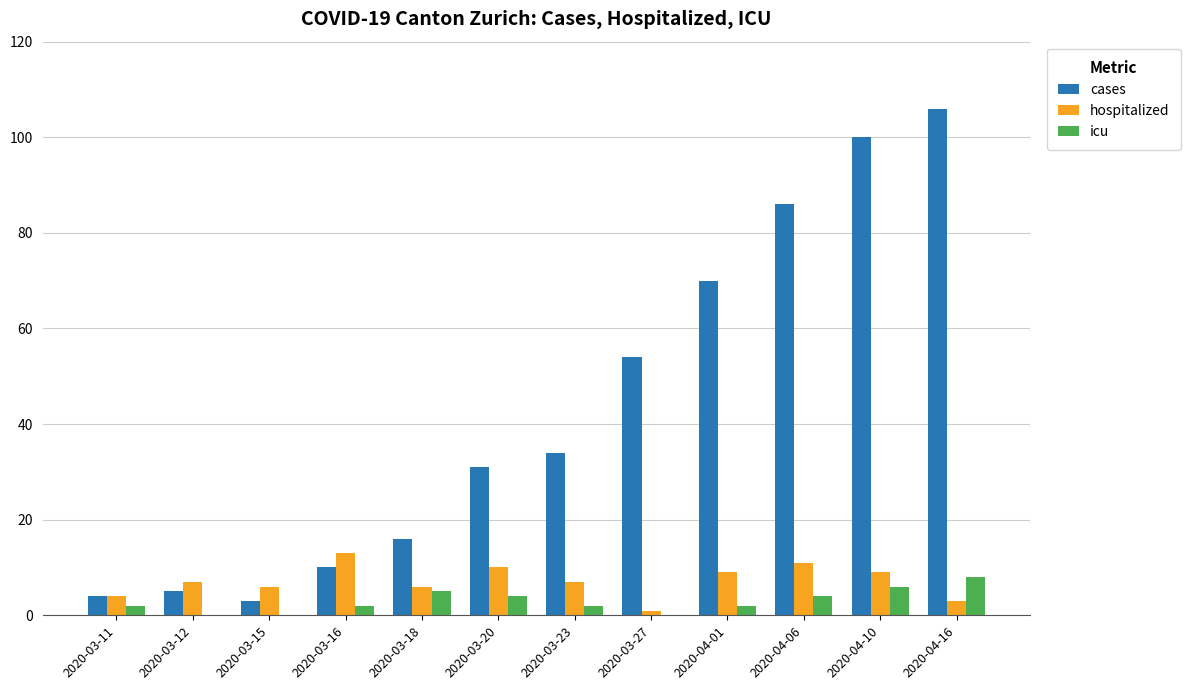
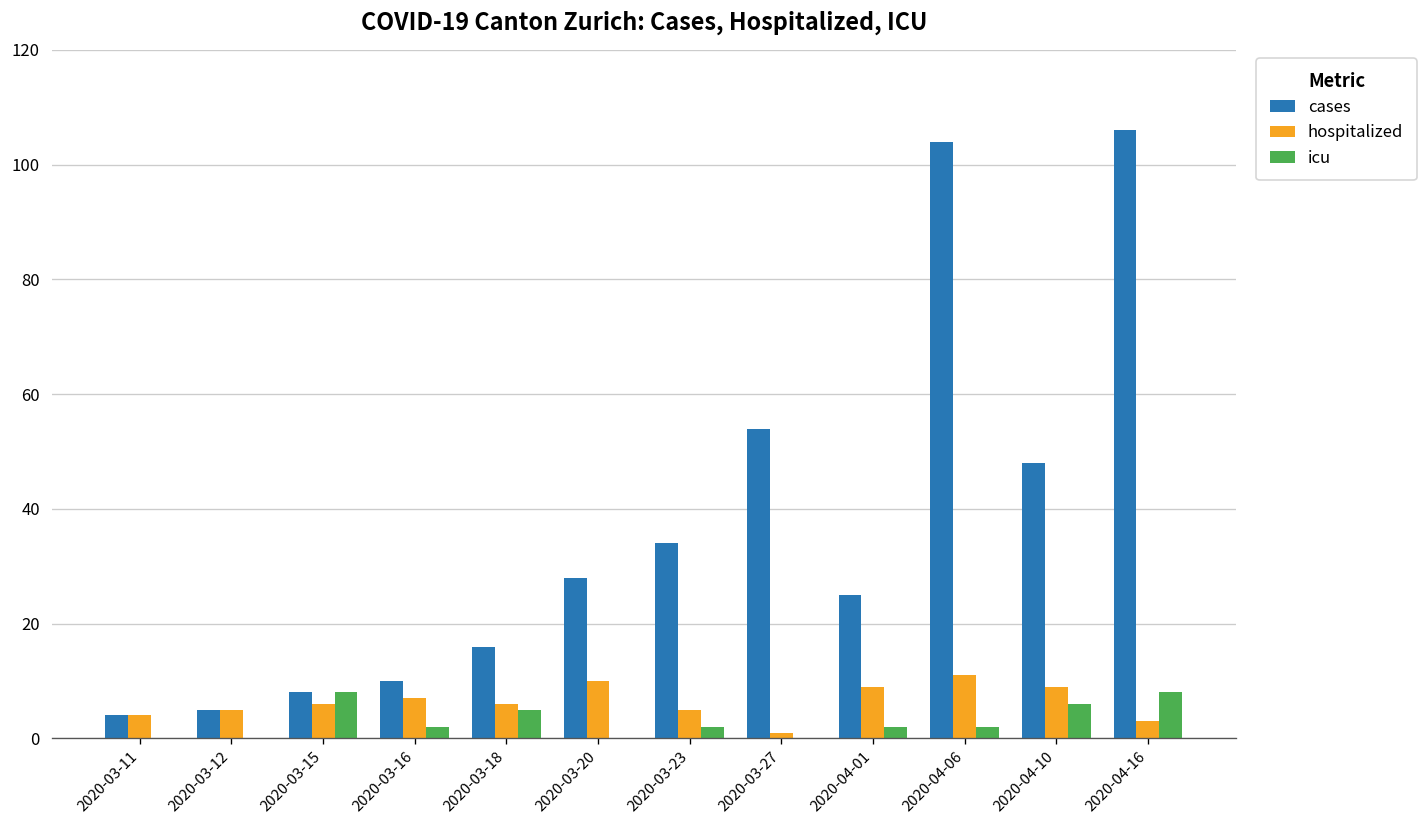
  {
    "cases": {
      "2020-03-11": 4,
      "2020-03-12": 5,
-     "2020-03-15": 3,
+     "2020-03-15": 8,
      "2020-03-16": 10,
      "2020-03-18": 16,
-     "2020-03-20": 31,
+     "2020-03-20": 28,
      "2020-03-23": 34,
      "2020-03-27": 54,
-     "2020-04-01": 70,
-     "2020-04-06": 86,
-     "2020-04-10": 100,
+     "2020-04-01": 25,
+     "2020-04-06": 104,
+     "2020-04-10": 48,
      "2020-04-16": 106
    },
    "hospitalized": {
      "2020-03-11": 4,
-     "2020-03-12": 7,
+     "2020-03-12": 5,
      "2020-03-15": 6,
-     "2020-03-16": 13,
+     "2020-03-16": 7,
      "2020-03-18": 6,
      "2020-03-20": 10,
-     "2020-03-23": 7,
+     "2020-03-23": 5,
      "2020-03-27": 1,
      "2020-04-01": 9,
      "2020-04-06": 11,
      "2020-04-10": 9,
      "2020-04-16": 3
    },
    "icu": {
-     "2020-03-11": 2,
+     "2020-03-11": 0,
      "2020-03-12": 0,
-     "2020-03-15": 0,
+     "2020-03-15": 8,
      "2020-03-16": 2,
      "2020-03-18": 5,
-     "2020-03-20": 4,
+     "2020-03-20": 0,
      "2020-03-23": 2,
      "2020-03-27": 0,
      "2020-04-01": 2,
-     "2020-04-06": 4,
+     "2020-04-06": 2,
      "2020-04-10": 6,
      "2020-04-16": 8
    }
  }
